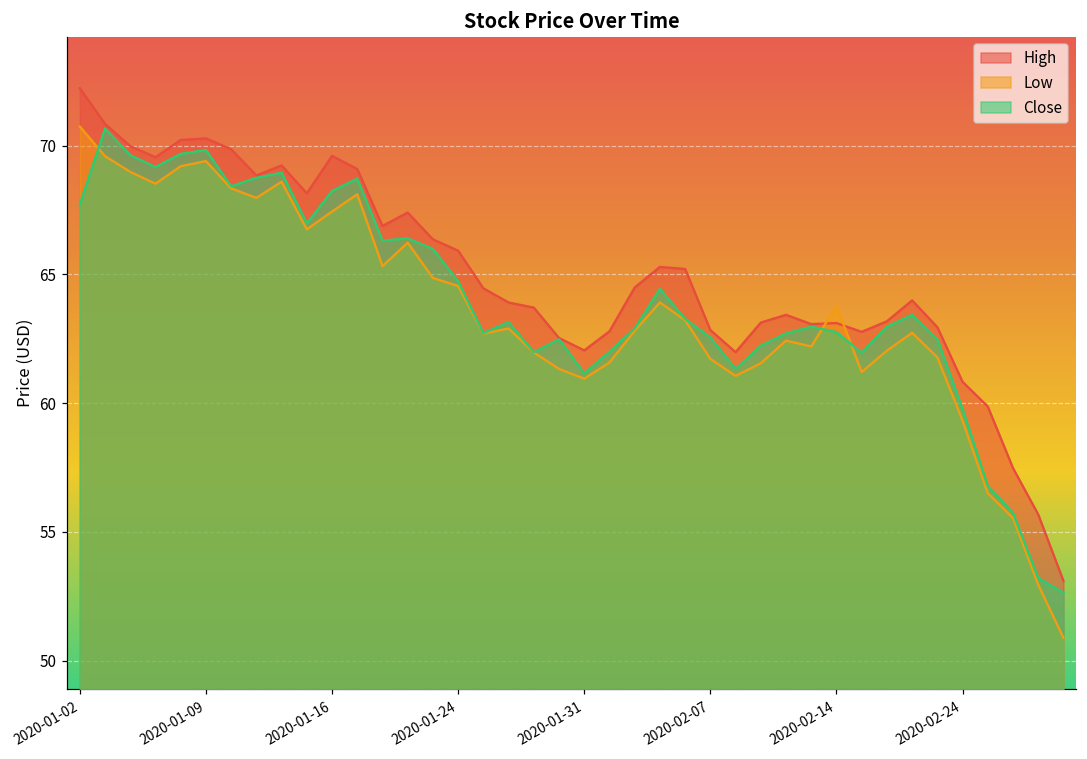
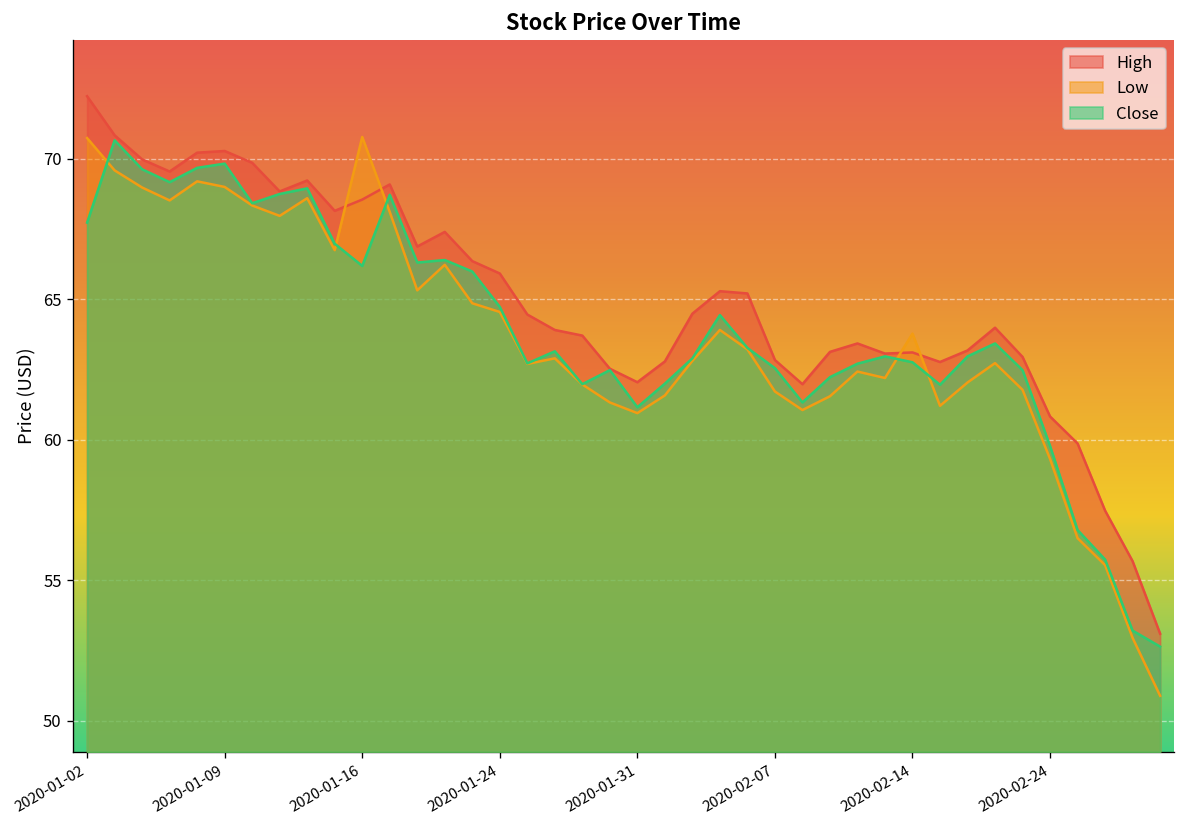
  {
    "High": {
      "2020-01-02": 72.2,
      "2020-01-09": 70.3,
-     "2020-01-16": 69.6,
+     "2020-01-16": 68.6,
      "2020-01-24": 65.9,
      "2020-01-31": 62.1,
      "2020-02-07": 62.8,
      "2020-02-14": 63.1,
      "2020-02-24": 60.8
    },
    "Low": {
      "2020-01-02": 70.7,
-     "2020-01-09": 69.4,
-     "2020-01-16": 67.4,
+     "2020-01-09": 69.0,
+     "2020-01-16": 70.8,
      "2020-01-24": 64.6,
      "2020-01-31": 61.0,
      "2020-02-07": 61.7,
      "2020-02-14": 63.8,
      "2020-02-24": 59.3
    },
    "Close": {
      "2020-01-02": 67.7,
      "2020-01-09": 69.8,
-     "2020-01-16": 68.2,
+     "2020-01-16": 66.2,
      "2020-01-24": 64.7,
      "2020-01-31": 61.2,
      "2020-02-07": 62.6,
      "2020-02-14": 62.8,
      "2020-02-24": 59.8
    }
  }
